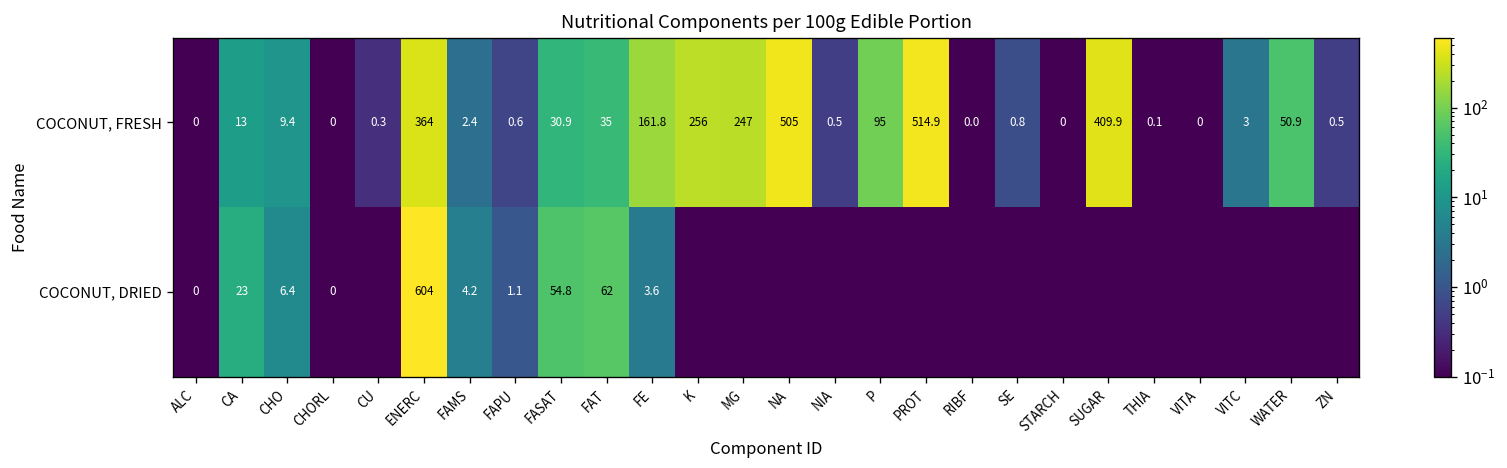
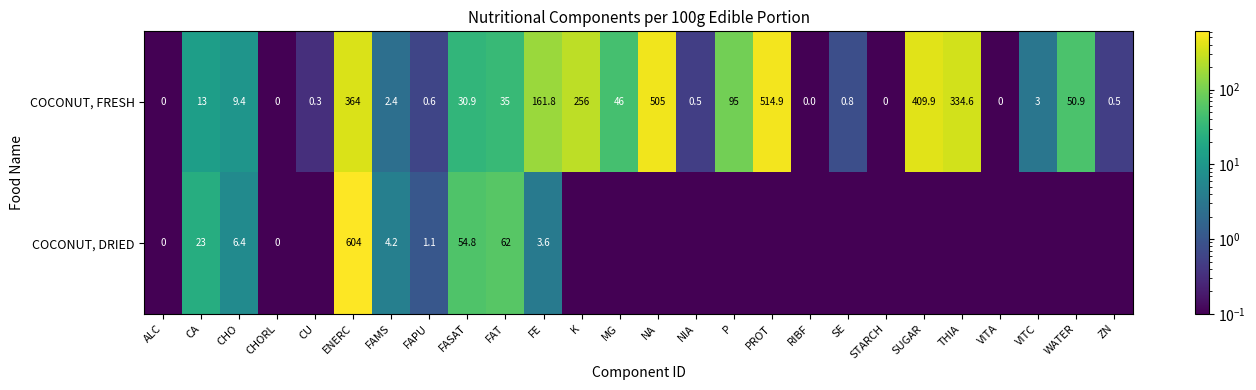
  {
    "COCONUT, FRESH": {
      "ALC": 0,
      "CA": 13,
      "CHO": 9.4,
      "CHORL": 0,
      "CU": 0.3,
      "ENERC": 364,
      "FAMS": 2.4,
      "FAPU": 0.6,
      "FASAT": 30.9,
      "FAT": 35,
      "FE": 161.8,
      "K": 256,
-     "MG": 247,
+     "MG": 46,
      "NA": 505,
      "NIA": 0.5,
      "P": 95,
      "PROT": 514.9,
      "RIBF": 0.0,
      "SE": 0.8,
      "STARCH": 0,
      "SUGAR": 409.9,
-     "THIA": 0.1,
+     "THIA": 334.6,
      "VITA": 0,
      "VITC": 3,
      "WATER": 50.9,
      "ZN": 0.5
    },
    "COCONUT, DRIED": {
      "ALC": 0,
      "CA": 23,
      "CHO": 6.4,
      "CHORL": 0,
      "ENERC": 604,
      "FAMS": 4.2,
      "FAPU": 1.1,
      "FASAT": 54.8,
      "FAT": 62,
      "FE": 3.6
    }
  }
